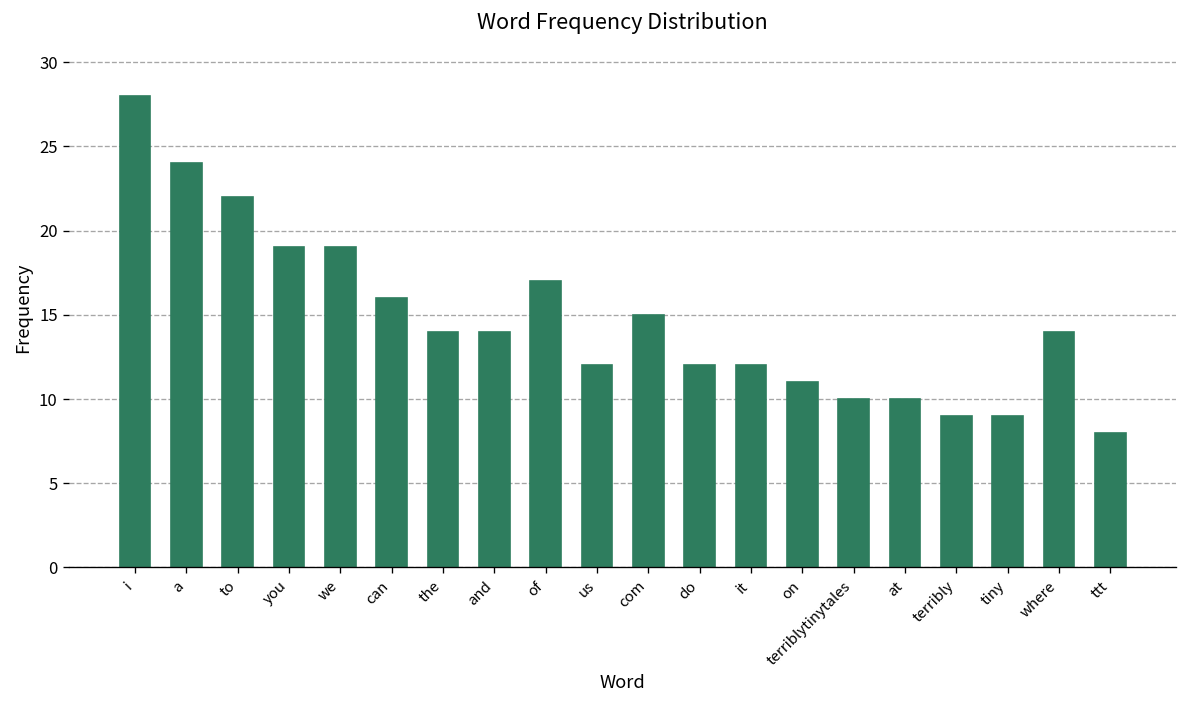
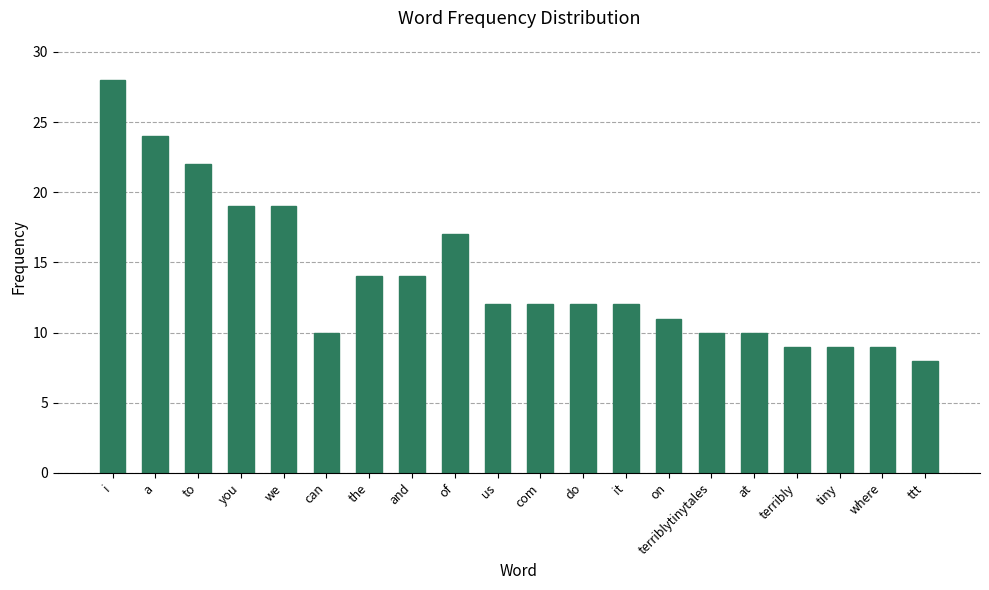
  {
    "i": 28,
    "a": 24,
    "to": 22,
    "you": 19,
    "we": 19,
-   "can": 16,
+   "can": 10,
    "the": 14,
    "and": 14,
    "of": 17,
    "us": 12,
-   "com": 15,
+   "com": 12,
    "do": 12,
    "it": 12,
    "on": 11,
    "terriblytinytales": 10,
    "at": 10,
    "terribly": 9,
    "tiny": 9,
-   "where": 14,
+   "where": 9,
    "ttt": 8
  }
